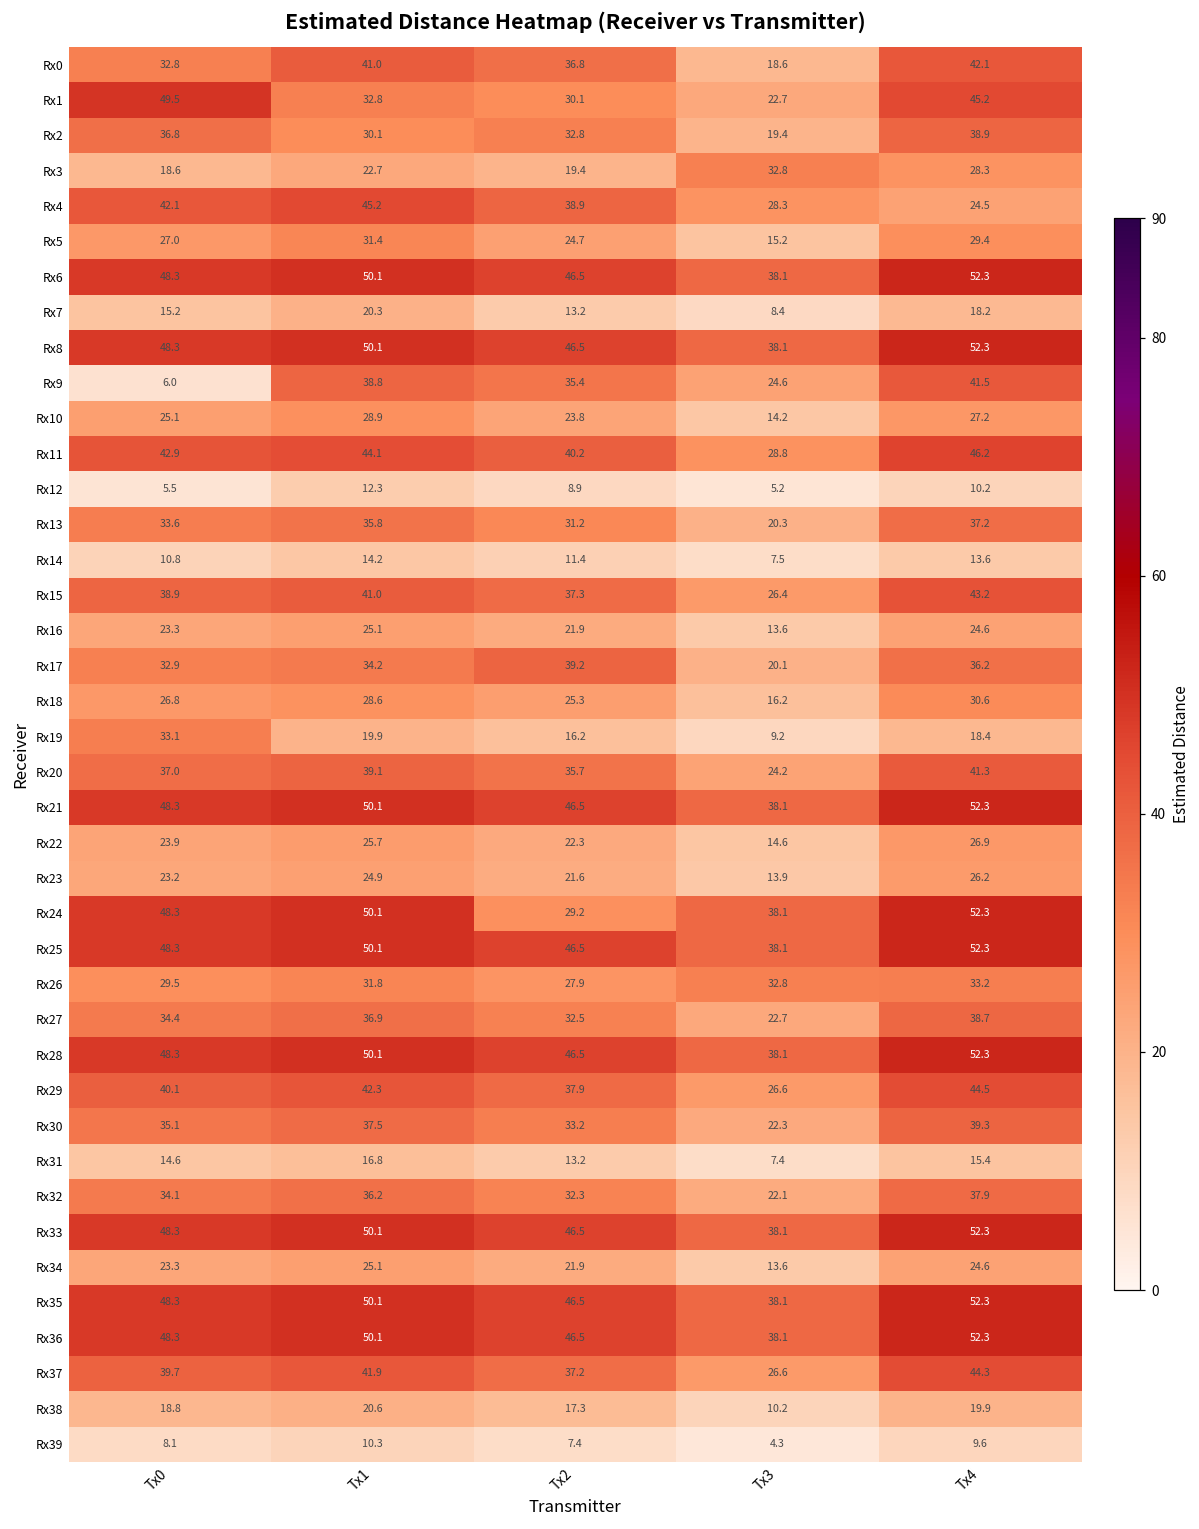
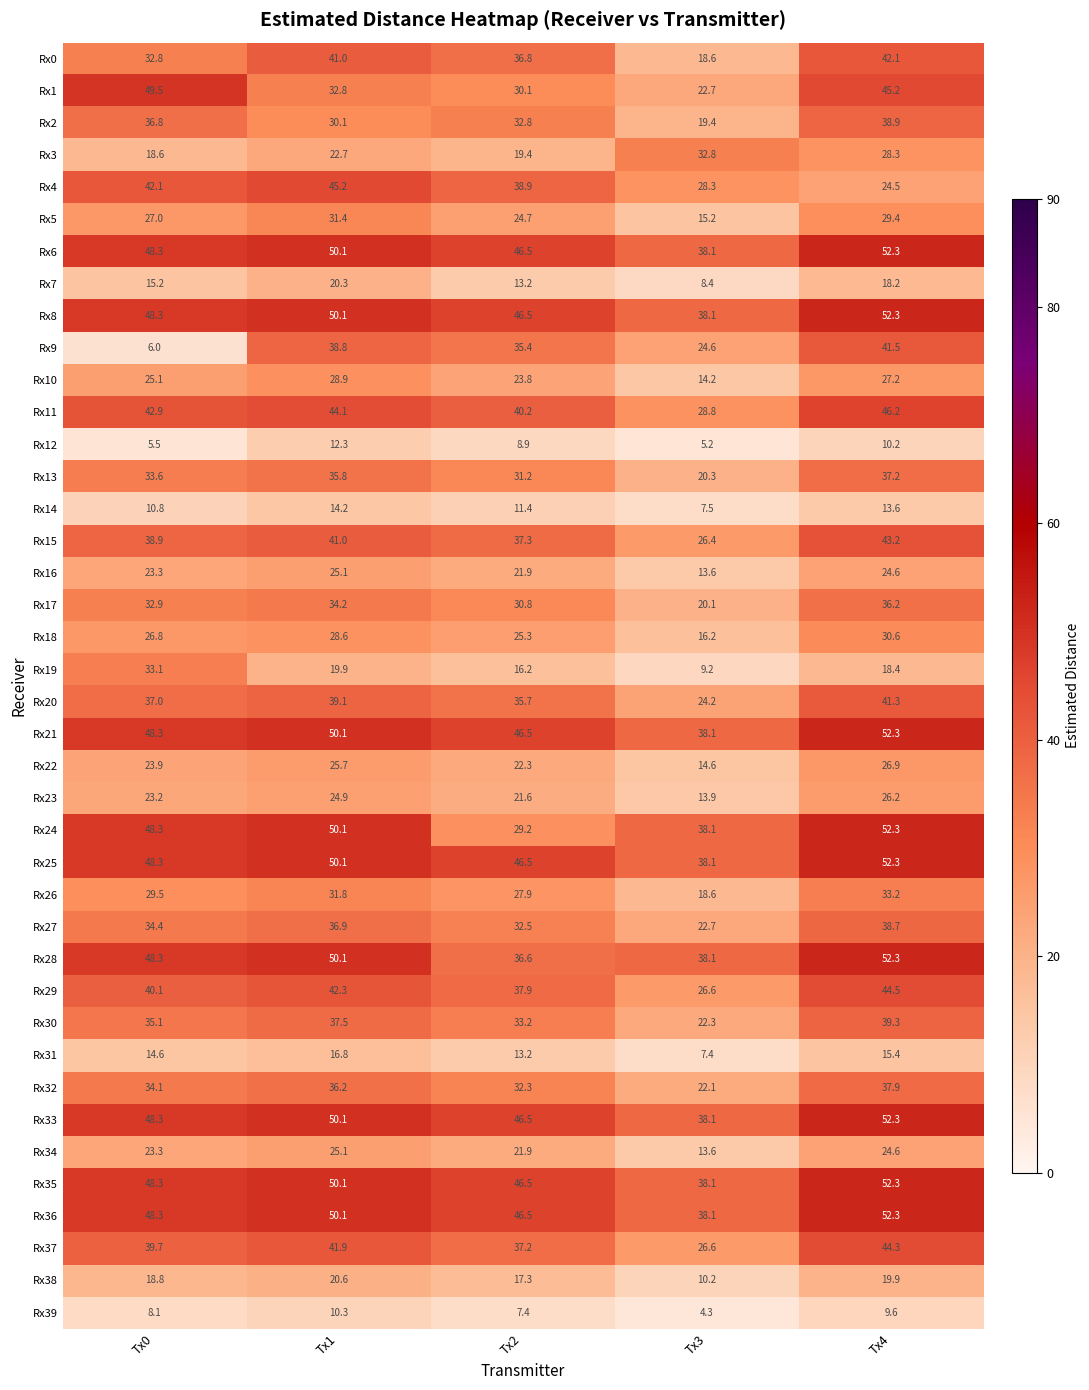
  {
    "Rx0": {
      "Tx0": 32.8,
      "Tx1": 41.0,
      "Tx2": 36.8,
      "Tx3": 18.6,
      "Tx4": 42.1
    },
    "Rx1": {
      "Tx0": 49.5,
      "Tx1": 32.8,
      "Tx2": 30.1,
      "Tx3": 22.7,
      "Tx4": 45.2
    },
    "Rx2": {
      "Tx0": 36.8,
      "Tx1": 30.1,
      "Tx2": 32.8,
      "Tx3": 19.4,
      "Tx4": 38.9
    },
    "Rx3": {
      "Tx0": 18.6,
      "Tx1": 22.7,
      "Tx2": 19.4,
      "Tx3": 32.8,
      "Tx4": 28.3
    },
    "Rx4": {
      "Tx0": 42.1,
      "Tx1": 45.2,
      "Tx2": 38.9,
      "Tx3": 28.3,
      "Tx4": 24.5
    },
    "Rx5": {
      "Tx0": 27.0,
      "Tx1": 31.4,
      "Tx2": 24.7,
      "Tx3": 15.2,
      "Tx4": 29.4
    },
    "Rx6": {
      "Tx0": 48.3,
      "Tx1": 50.1,
      "Tx2": 46.5,
      "Tx3": 38.1,
      "Tx4": 52.3
    },
    "Rx7": {
      "Tx0": 15.2,
      "Tx1": 20.3,
      "Tx2": 13.2,
      "Tx3": 8.4,
      "Tx4": 18.2
    },
    "Rx8": {
      "Tx0": 48.3,
      "Tx1": 50.1,
      "Tx2": 46.5,
      "Tx3": 38.1,
      "Tx4": 52.3
    },
    "Rx9": {
      "Tx0": 6.0,
      "Tx1": 38.8,
      "Tx2": 35.4,
      "Tx3": 24.6,
      "Tx4": 41.5
    },
    "Rx10": {
      "Tx0": 25.1,
      "Tx1": 28.9,
      "Tx2": 23.8,
      "Tx3": 14.2,
      "Tx4": 27.2
    },
    "Rx11": {
      "Tx0": 42.9,
      "Tx1": 44.1,
      "Tx2": 40.2,
      "Tx3": 28.8,
      "Tx4": 46.2
    },
    "Rx12": {
      "Tx0": 5.5,
      "Tx1": 12.3,
      "Tx2": 8.9,
      "Tx3": 5.2,
      "Tx4": 10.2
    },
    "Rx13": {
      "Tx0": 33.6,
      "Tx1": 35.8,
      "Tx2": 31.2,
      "Tx3": 20.3,
      "Tx4": 37.2
    },
    "Rx14": {
      "Tx0": 10.8,
      "Tx1": 14.2,
      "Tx2": 11.4,
      "Tx3": 7.5,
      "Tx4": 13.6
    },
    "Rx15": {
      "Tx0": 38.9,
      "Tx1": 41.0,
      "Tx2": 37.3,
      "Tx3": 26.4,
      "Tx4": 43.2
    },
    "Rx16": {
      "Tx0": 23.3,
      "Tx1": 25.1,
      "Tx2": 21.9,
      "Tx3": 13.6,
      "Tx4": 24.6
    },
    "Rx17": {
      "Tx0": 32.9,
      "Tx1": 34.2,
-     "Tx2": 39.2,
+     "Tx2": 30.8,
      "Tx3": 20.1,
      "Tx4": 36.2
    },
    "Rx18": {
      "Tx0": 26.8,
      "Tx1": 28.6,
      "Tx2": 25.3,
      "Tx3": 16.2,
      "Tx4": 30.6
    },
    "Rx19": {
      "Tx0": 33.1,
      "Tx1": 19.9,
      "Tx2": 16.2,
      "Tx3": 9.2,
      "Tx4": 18.4
    },
    "Rx20": {
      "Tx0": 37.0,
      "Tx1": 39.1,
      "Tx2": 35.7,
      "Tx3": 24.2,
      "Tx4": 41.3
    },
    "Rx21": {
      "Tx0": 48.3,
      "Tx1": 50.1,
      "Tx2": 46.5,
      "Tx3": 38.1,
      "Tx4": 52.3
    },
    "Rx22": {
      "Tx0": 23.9,
      "Tx1": 25.7,
      "Tx2": 22.3,
      "Tx3": 14.6,
      "Tx4": 26.9
    },
    "Rx23": {
      "Tx0": 23.2,
      "Tx1": 24.9,
      "Tx2": 21.6,
      "Tx3": 13.9,
      "Tx4": 26.2
    },
    "Rx24": {
      "Tx0": 48.3,
      "Tx1": 50.1,
      "Tx2": 29.2,
      "Tx3": 38.1,
      "Tx4": 52.3
    },
    "Rx25": {
      "Tx0": 48.3,
      "Tx1": 50.1,
      "Tx2": 46.5,
      "Tx3": 38.1,
      "Tx4": 52.3
    },
    "Rx26": {
      "Tx0": 29.5,
      "Tx1": 31.8,
      "Tx2": 27.9,
-     "Tx3": 32.8,
+     "Tx3": 18.6,
      "Tx4": 33.2
    },
    "Rx27": {
      "Tx0": 34.4,
      "Tx1": 36.9,
      "Tx2": 32.5,
      "Tx3": 22.7,
      "Tx4": 38.7
    },
    "Rx28": {
      "Tx0": 48.3,
      "Tx1": 50.1,
-     "Tx2": 46.5,
+     "Tx2": 36.6,
      "Tx3": 38.1,
      "Tx4": 52.3
    },
    "Rx29": {
      "Tx0": 40.1,
      "Tx1": 42.3,
      "Tx2": 37.9,
      "Tx3": 26.6,
      "Tx4": 44.5
    },
    "Rx30": {
      "Tx0": 35.1,
      "Tx1": 37.5,
      "Tx2": 33.2,
      "Tx3": 22.3,
      "Tx4": 39.3
    },
    "Rx31": {
      "Tx0": 14.6,
      "Tx1": 16.8,
      "Tx2": 13.2,
      "Tx3": 7.4,
      "Tx4": 15.4
    },
    "Rx32": {
      "Tx0": 34.1,
      "Tx1": 36.2,
      "Tx2": 32.3,
      "Tx3": 22.1,
      "Tx4": 37.9
    },
    "Rx33": {
      "Tx0": 48.3,
      "Tx1": 50.1,
      "Tx2": 46.5,
      "Tx3": 38.1,
      "Tx4": 52.3
    },
    "Rx34": {
      "Tx0": 23.3,
      "Tx1": 25.1,
      "Tx2": 21.9,
      "Tx3": 13.6,
      "Tx4": 24.6
    },
    "Rx35": {
      "Tx0": 48.3,
      "Tx1": 50.1,
      "Tx2": 46.5,
      "Tx3": 38.1,
      "Tx4": 52.3
    },
    "Rx36": {
      "Tx0": 48.3,
      "Tx1": 50.1,
      "Tx2": 46.5,
      "Tx3": 38.1,
      "Tx4": 52.3
    },
    "Rx37": {
      "Tx0": 39.7,
      "Tx1": 41.9,
      "Tx2": 37.2,
      "Tx3": 26.6,
      "Tx4": 44.3
    },
    "Rx38": {
      "Tx0": 18.8,
      "Tx1": 20.6,
      "Tx2": 17.3,
      "Tx3": 10.2,
      "Tx4": 19.9
    },
    "Rx39": {
      "Tx0": 8.1,
      "Tx1": 10.3,
      "Tx2": 7.4,
      "Tx3": 4.3,
      "Tx4": 9.6
    }
  }
